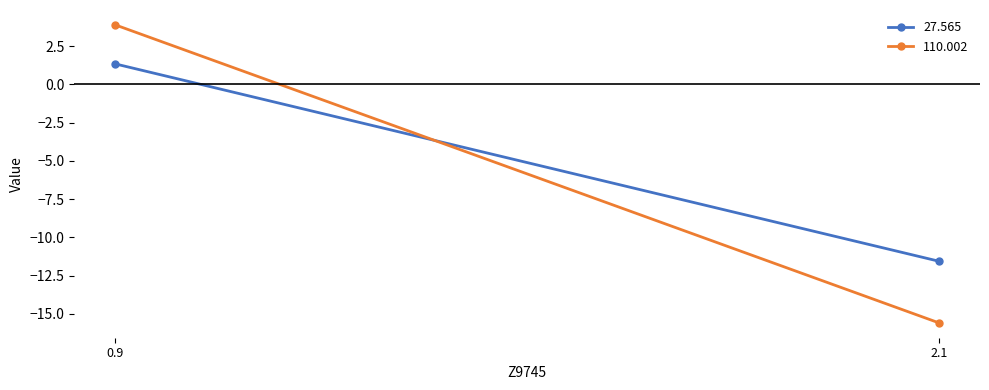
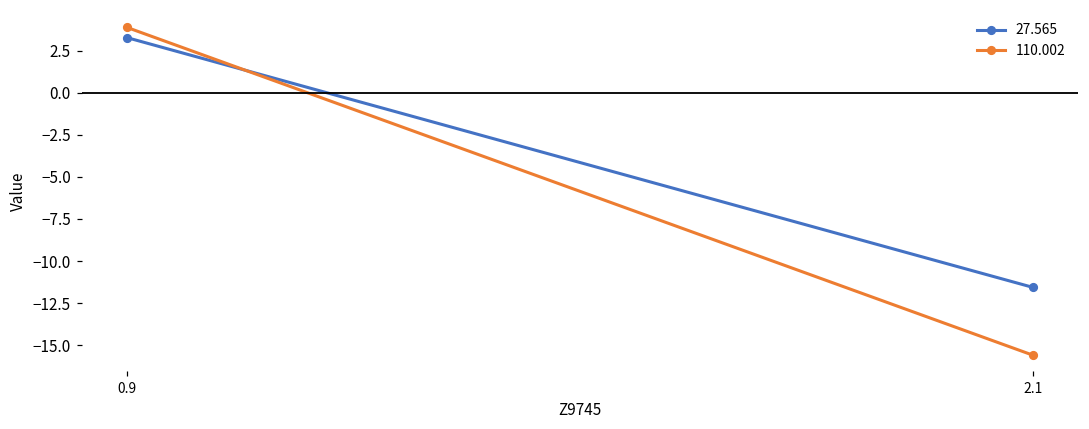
  {
    "27.565": {
-     "0.9": 1.3,
+     "0.9": 3.3,
      "2.1": -11.6
    },
    "110.002": {
      "0.9": 3.9,
      "2.1": -15.6
    }
  }
